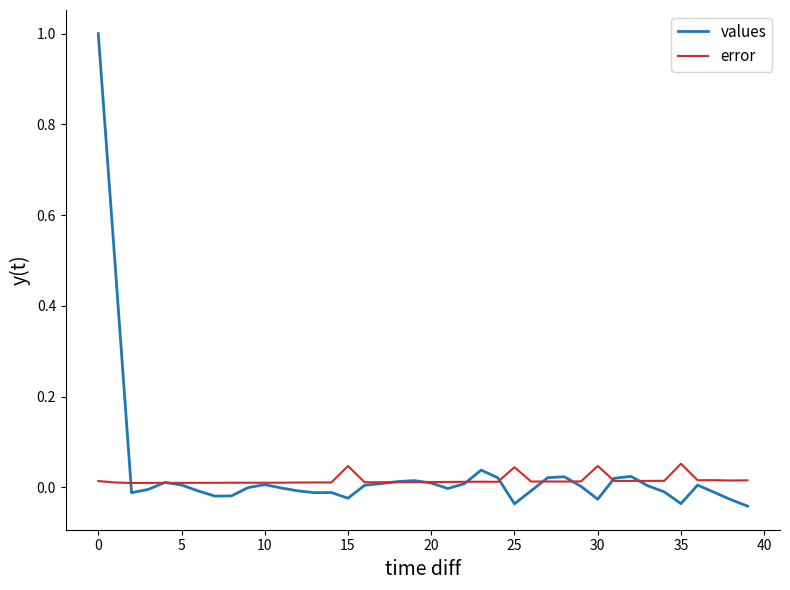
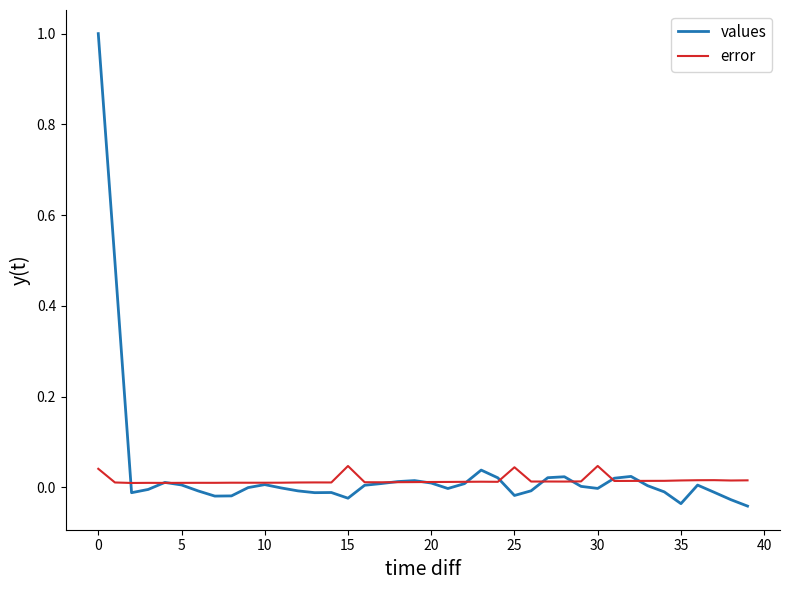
  {
    "values": {
      "0": 1.00,
      "15": -0.02,
-     "25": -0.04,
-     "30": -0.03,
+     "25": -0.02,
+     "30": 0.00,
      "35": -0.04
    },
    "error": {
-     "0": 0.01,
+     "0": 0.04,
      "15": 0.05,
      "25": 0.04,
      "30": 0.05,
-     "35": 0.05
+     "35": 0.01
    }
  }
